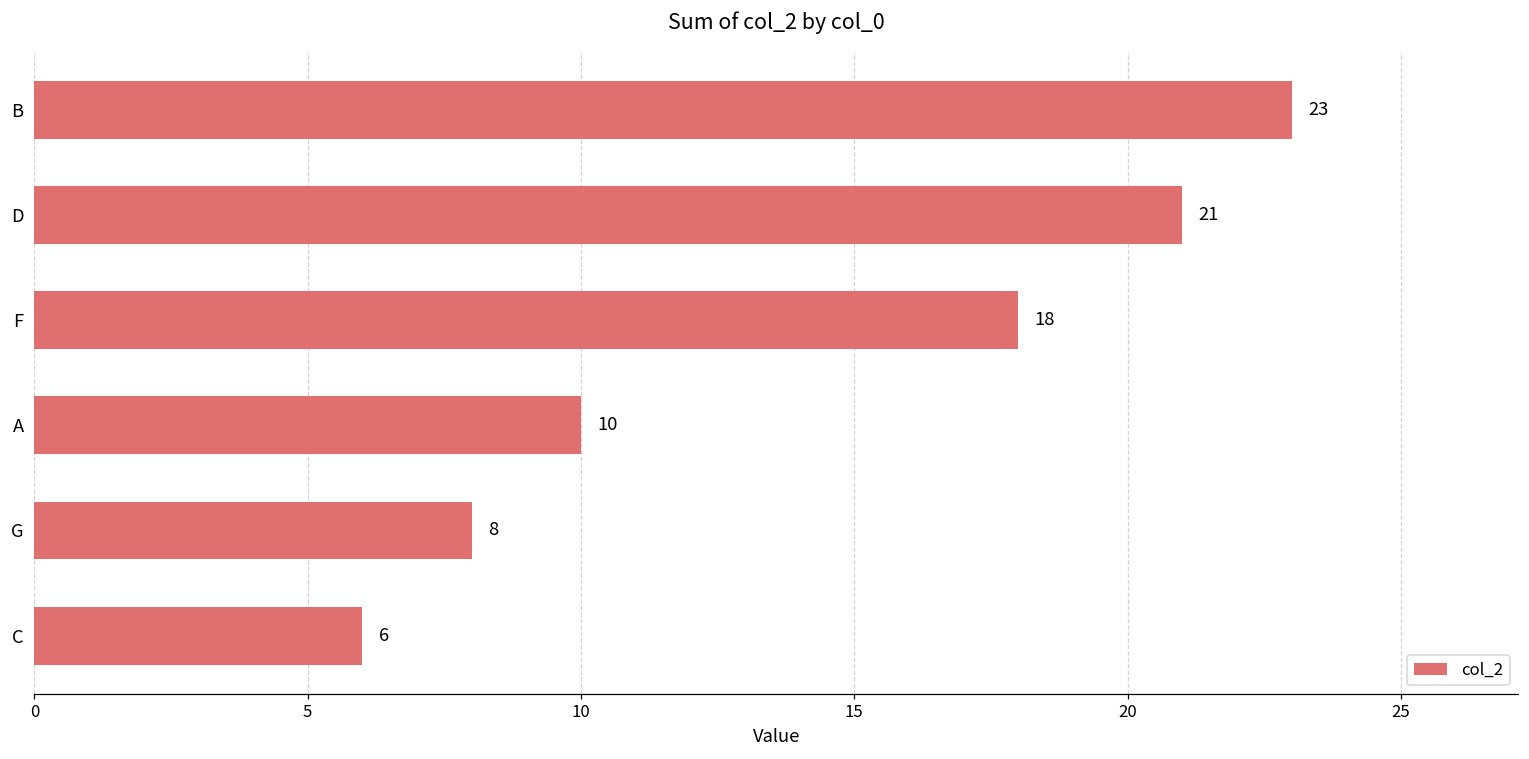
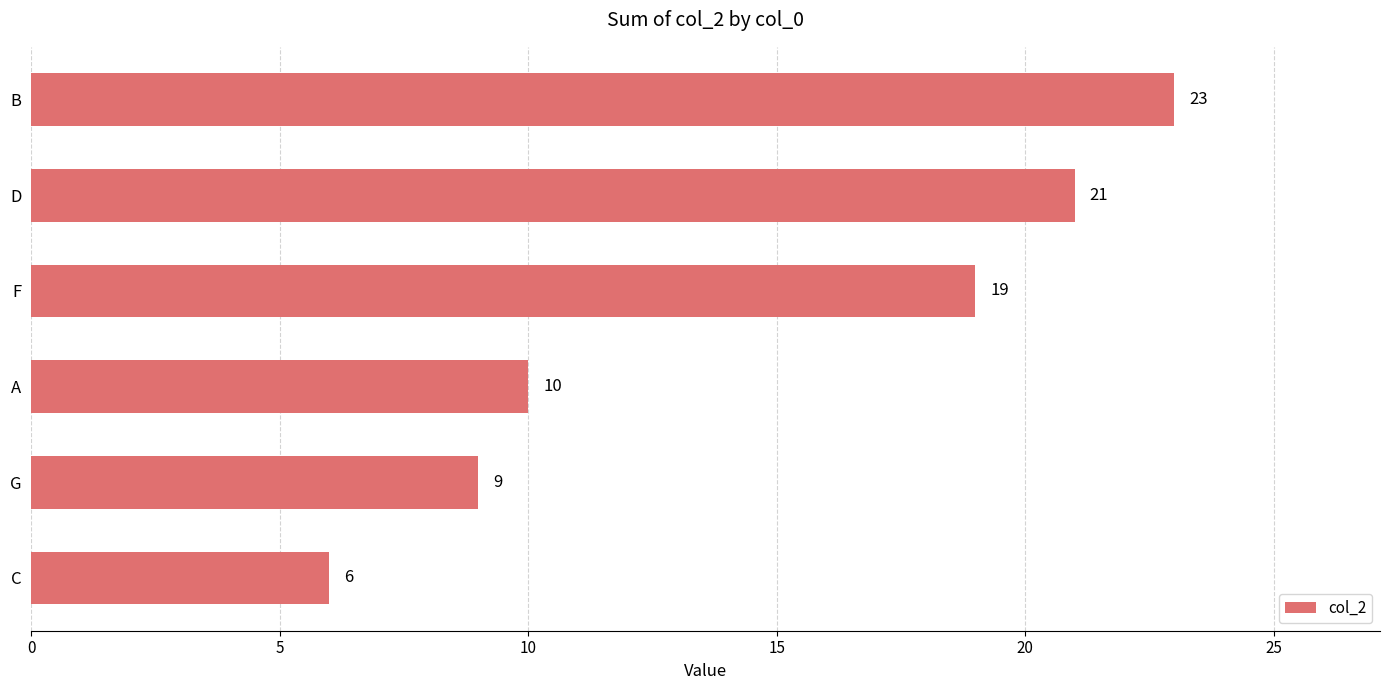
  {
    "B": 23,
    "D": 21,
-   "F": 18,
+   "F": 19,
    "A": 10,
-   "G": 8,
+   "G": 9,
    "C": 6
  }
